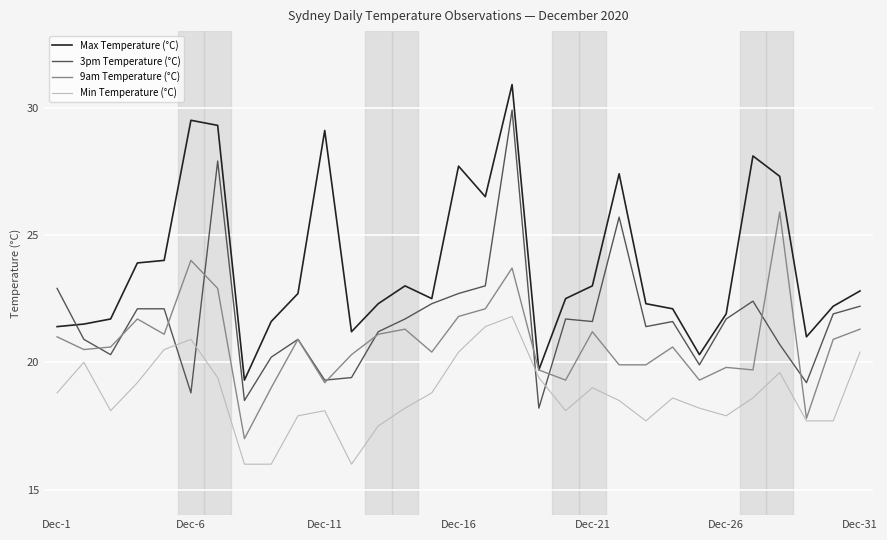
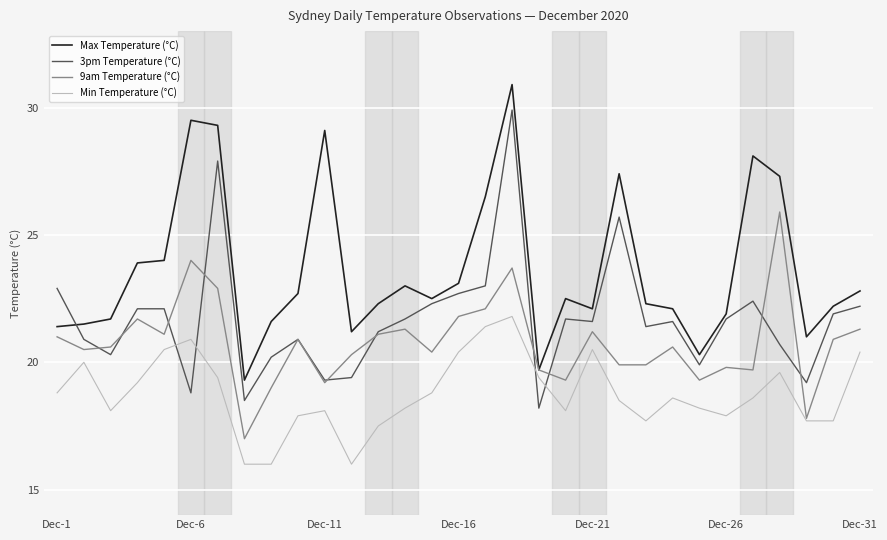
  {
    "Max Temperature (°C)": {
      "Dec-1": 21.4,
      "Dec-6": 29.5,
      "Dec-11": 29.1,
-     "Dec-16": 27.7,
-     "Dec-21": 23.0,
+     "Dec-16": 23.1,
+     "Dec-21": 22.1,
      "Dec-26": 21.9,
      "Dec-31": 22.8
    },
    "3pm Temperature (°C)": {
      "Dec-1": 22.9,
      "Dec-6": 18.8,
      "Dec-11": 19.3,
      "Dec-16": 22.7,
      "Dec-21": 21.6,
      "Dec-26": 21.7,
      "Dec-31": 22.2
    },
    "9am Temperature (°C)": {
      "Dec-1": 21.0,
      "Dec-6": 24.0,
      "Dec-11": 19.2,
      "Dec-16": 21.8,
      "Dec-21": 21.2,
      "Dec-26": 19.8,
      "Dec-31": 21.3
    },
    "Min Temperature (°C)": {
      "Dec-1": 18.8,
      "Dec-6": 20.9,
      "Dec-11": 18.1,
      "Dec-16": 20.4,
-     "Dec-21": 19.0,
+     "Dec-21": 20.5,
      "Dec-26": 17.9,
      "Dec-31": 20.4
    }
  }
